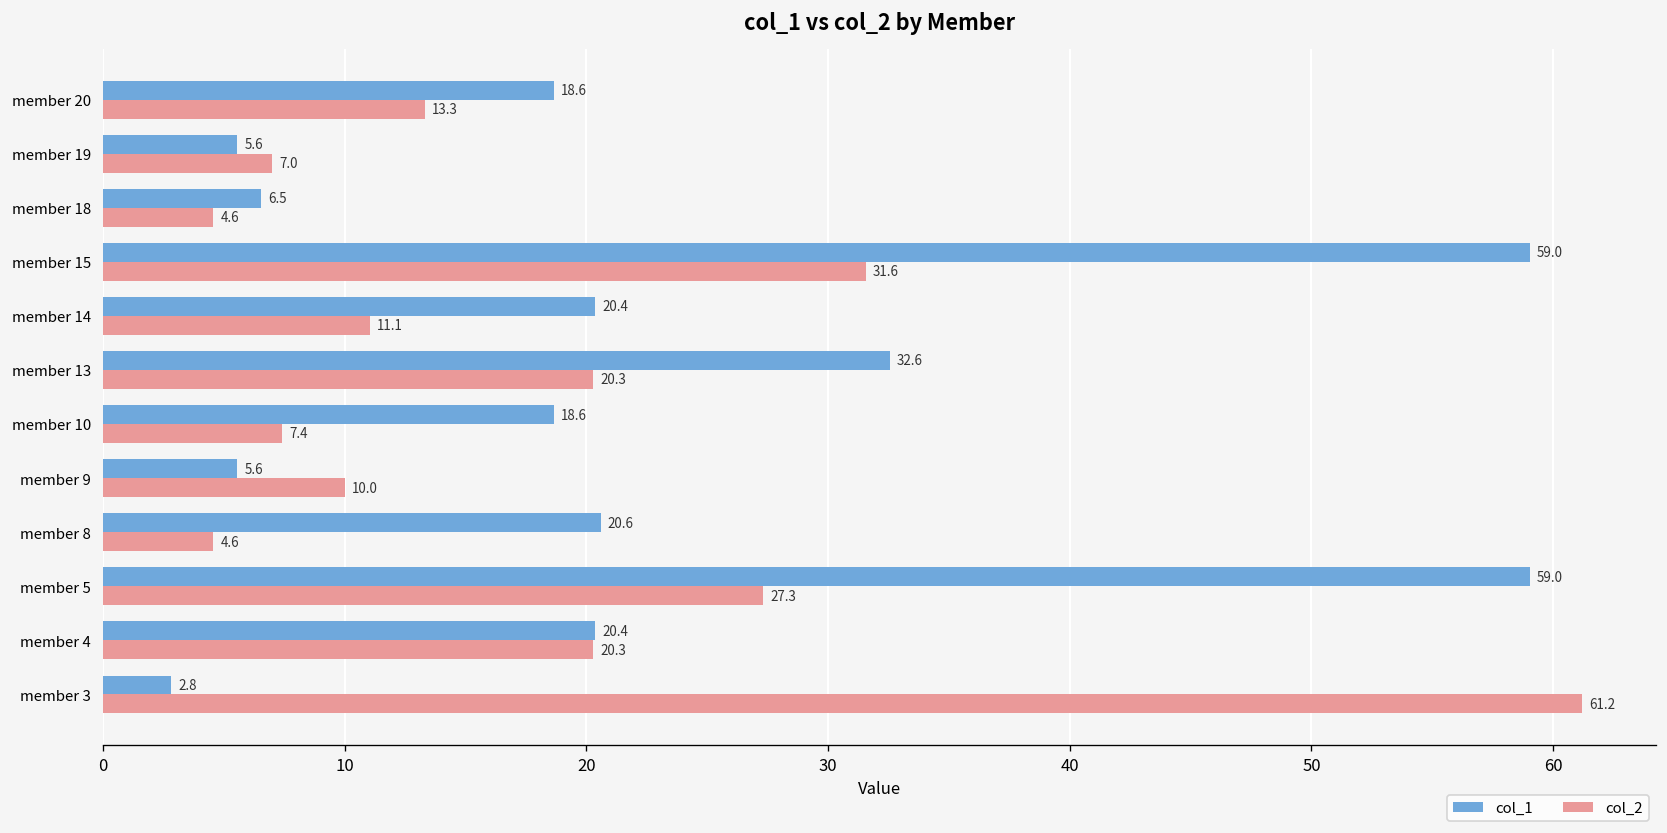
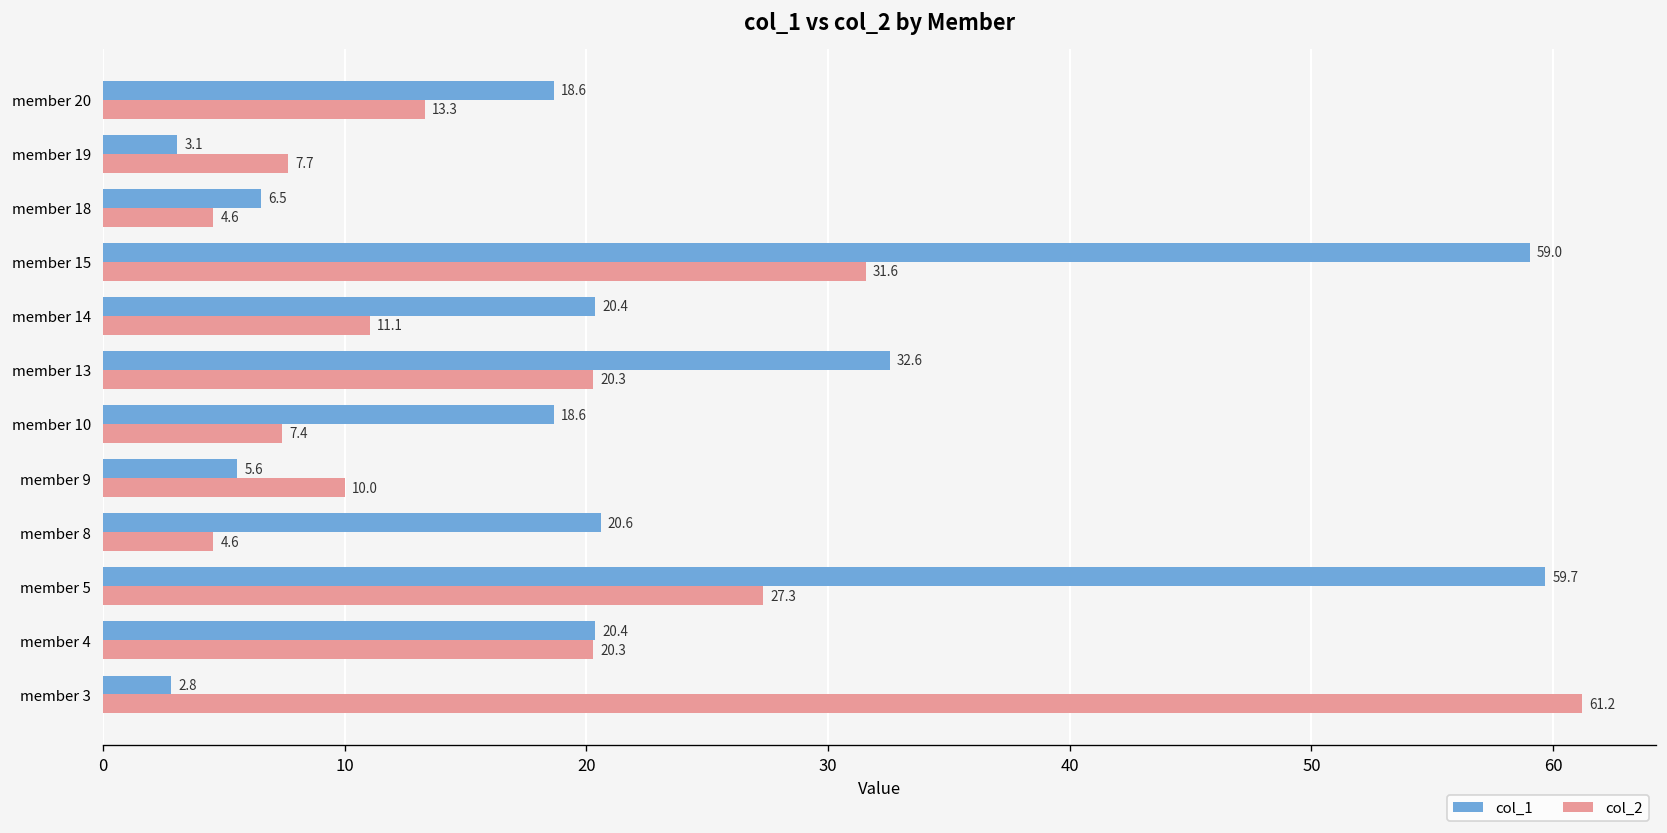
  {
    "col_1": {
      "member 20": 18.6,
-     "member 19": 5.6,
+     "member 19": 3.1,
      "member 18": 6.5,
      "member 15": 59.0,
      "member 14": 20.4,
      "member 13": 32.6,
      "member 10": 18.6,
      "member 9": 5.6,
      "member 8": 20.6,
-     "member 5": 59.0,
+     "member 5": 59.7,
      "member 4": 20.4,
      "member 3": 2.8
    },
    "col_2": {
      "member 20": 13.3,
-     "member 19": 7.0,
+     "member 19": 7.7,
      "member 18": 4.6,
      "member 15": 31.6,
      "member 14": 11.1,
      "member 13": 20.3,
      "member 10": 7.4,
      "member 9": 10.0,
      "member 8": 4.6,
      "member 5": 27.3,
      "member 4": 20.3,
      "member 3": 61.2
    }
  }
